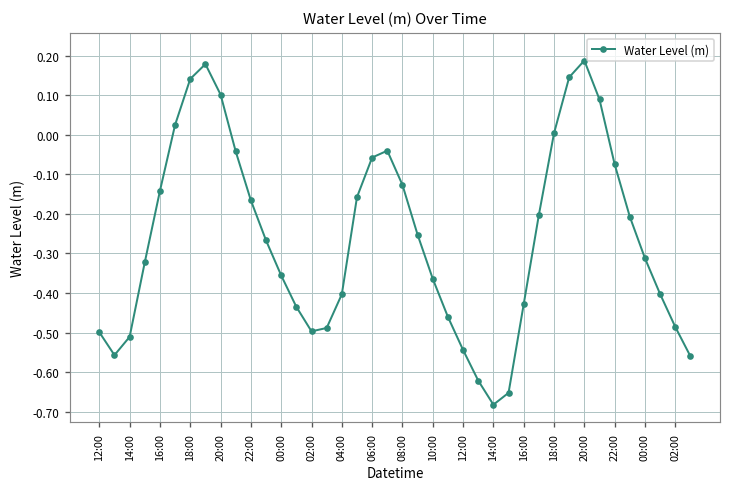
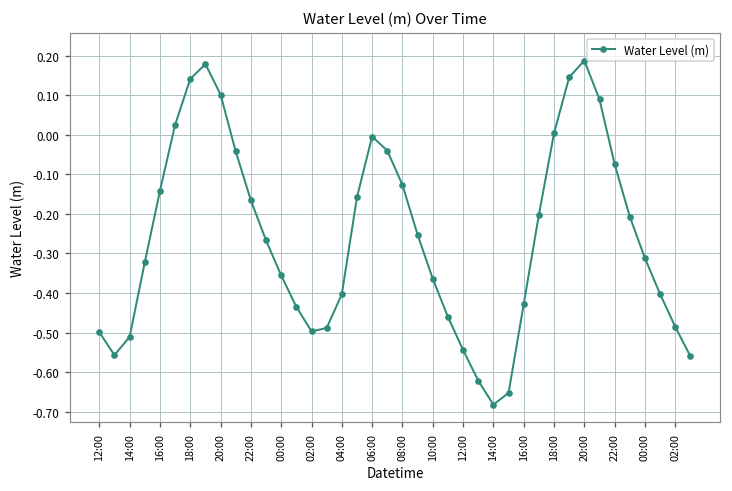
  {
    "04:00": -0.40,
-   "06:00": -0.06,
+   "06:00": 0.00,
    "08:00": -0.13,
    "10:00": -0.36
  }
